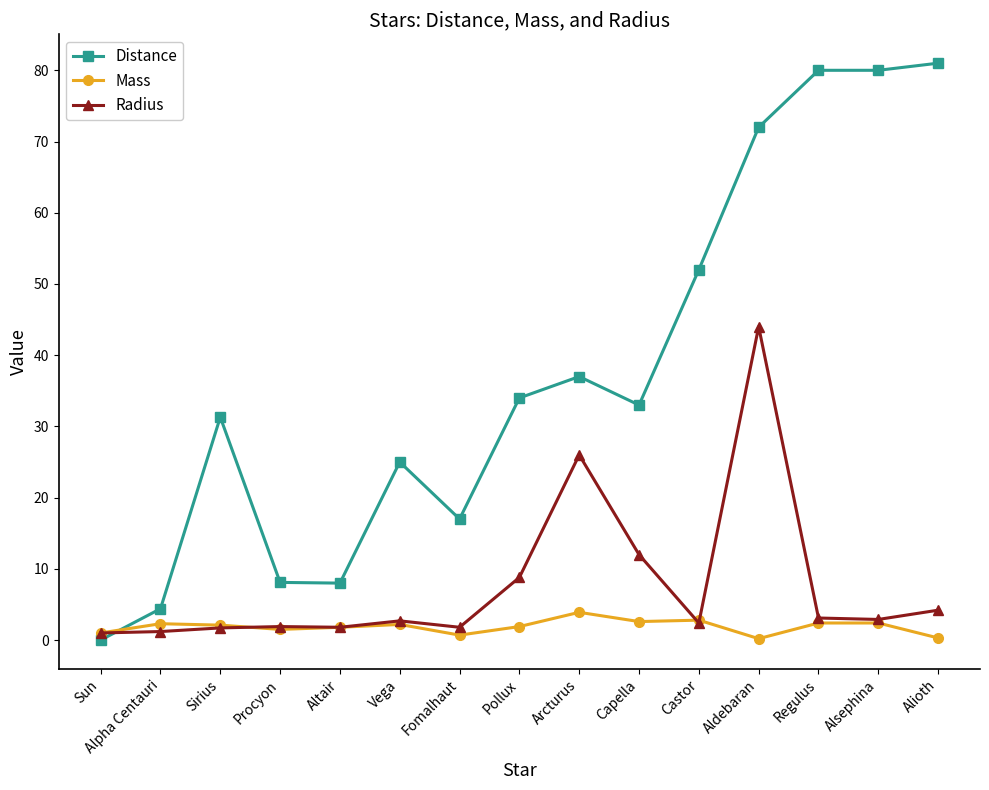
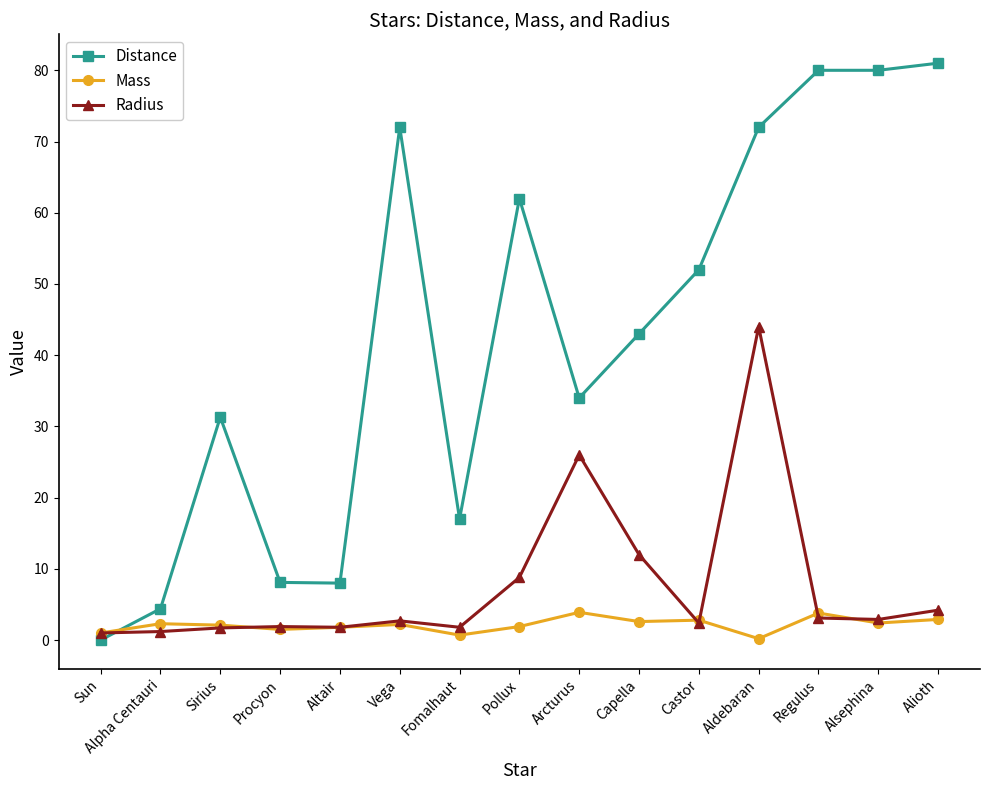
  {
    "Distance": {
      "Sun": 0,
      "Alpha Centauri": 4,
      "Sirius": 31,
      "Procyon": 8,
      "Altair": 8,
-     "Vega": 25,
+     "Vega": 72,
      "Fomalhaut": 17,
-     "Pollux": 34,
-     "Arcturus": 37,
-     "Capella": 33,
+     "Pollux": 62,
+     "Arcturus": 34,
+     "Capella": 43,
      "Castor": 52,
      "Aldebaran": 72,
      "Regulus": 80,
      "Alsephina": 80,
      "Alioth": 81
    },
    "Mass": {
      "Alpha Centauri": 2,
      "Sirius": 2,
      "Procyon": 2,
      "Vega": 2,
      "Fomalhaut": 1,
      "Pollux": 2,
      "Arcturus": 4,
      "Capella": 3,
      "Castor": 3,
      "Aldebaran": 0,
-     "Regulus": 2,
+     "Regulus": 4,
      "Alsephina": 2,
-     "Alioth": 0
+     "Alioth": 3
    },
    "Radius": {
      "Alpha Centauri": 1,
      "Sirius": 2,
      "Procyon": 2,
      "Vega": 3,
      "Fomalhaut": 2,
      "Pollux": 9,
      "Arcturus": 26,
      "Capella": 12,
      "Castor": 2,
      "Aldebaran": 44,
      "Regulus": 3,
      "Alsephina": 3,
      "Alioth": 4
    }
  }
